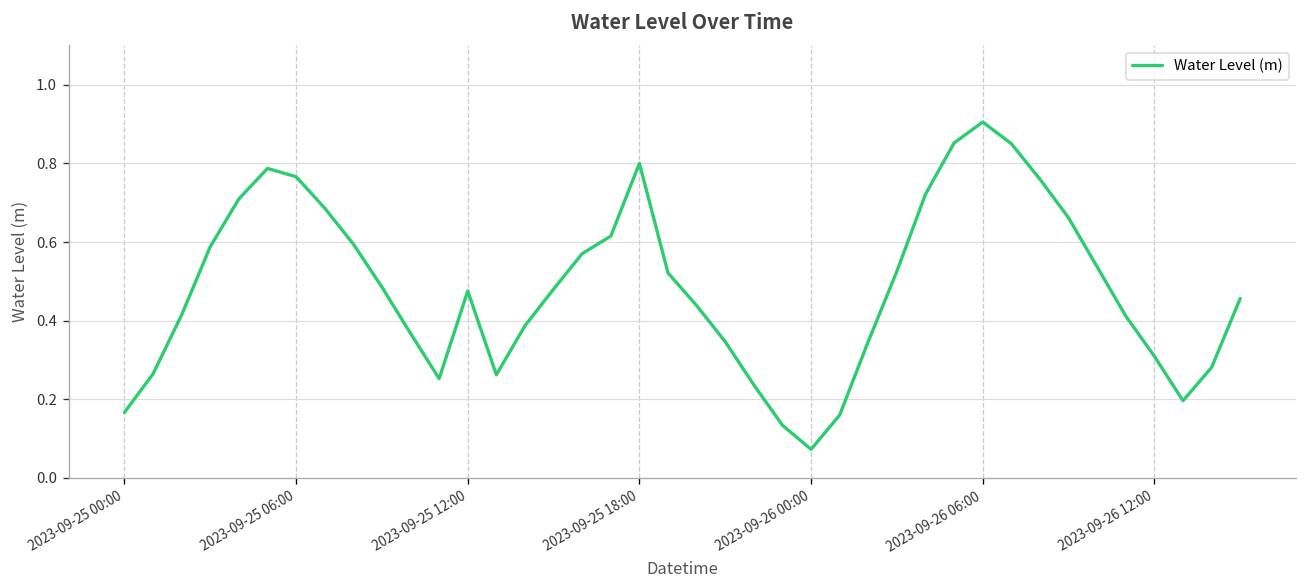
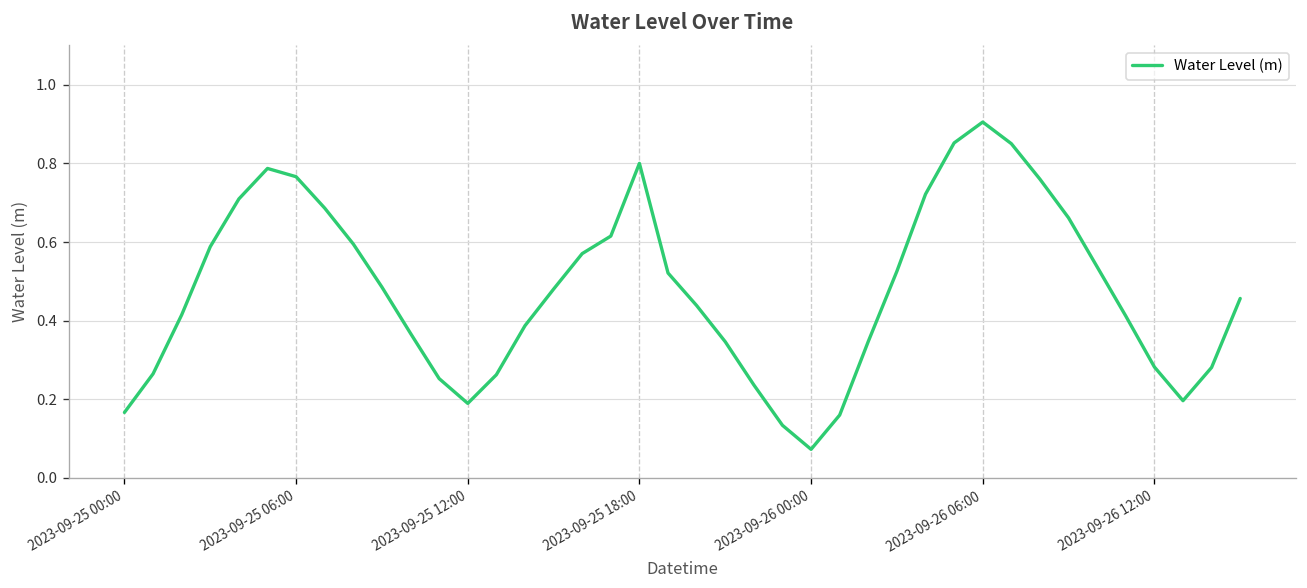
  {
    "2023-09-25 00:00": 0.17,
    "2023-09-25 06:00": 0.77,
-   "2023-09-25 12:00": 0.48,
+   "2023-09-25 12:00": 0.19,
    "2023-09-25 18:00": 0.80,
    "2023-09-26 00:00": 0.07,
    "2023-09-26 06:00": 0.91,
-   "2023-09-26 12:00": 0.31
+   "2023-09-26 12:00": 0.28
  }
